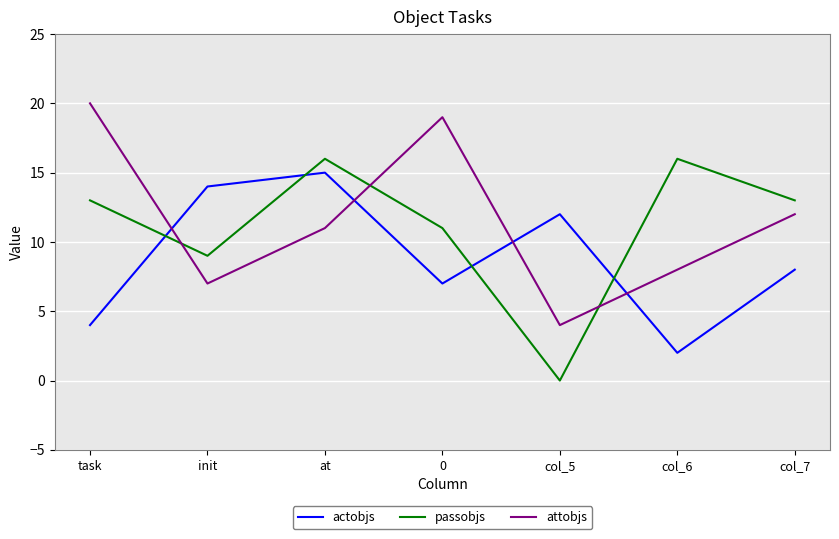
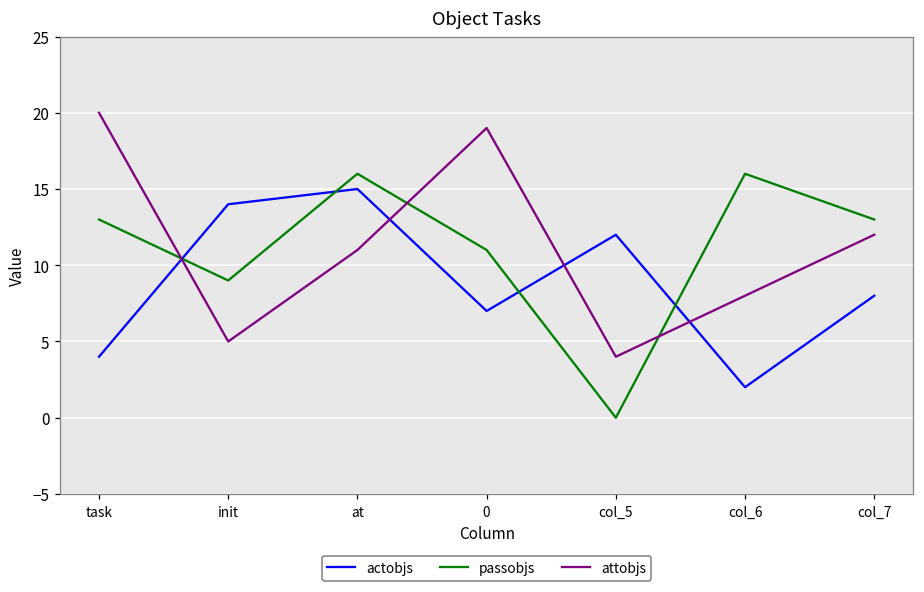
  {
    "actobjs": {
      "task": 4,
      "init": 14,
      "at": 15,
      "0": 7,
      "col_5": 12,
      "col_6": 2,
      "col_7": 8
    },
    "passobjs": {
      "task": 13,
      "init": 9,
      "at": 16,
      "0": 11,
      "col_5": 0,
      "col_6": 16,
      "col_7": 13
    },
    "attobjs": {
      "task": 20,
-     "init": 7,
+     "init": 5,
      "at": 11,
      "0": 19,
      "col_5": 4,
      "col_6": 8,
      "col_7": 12
    }
  }
